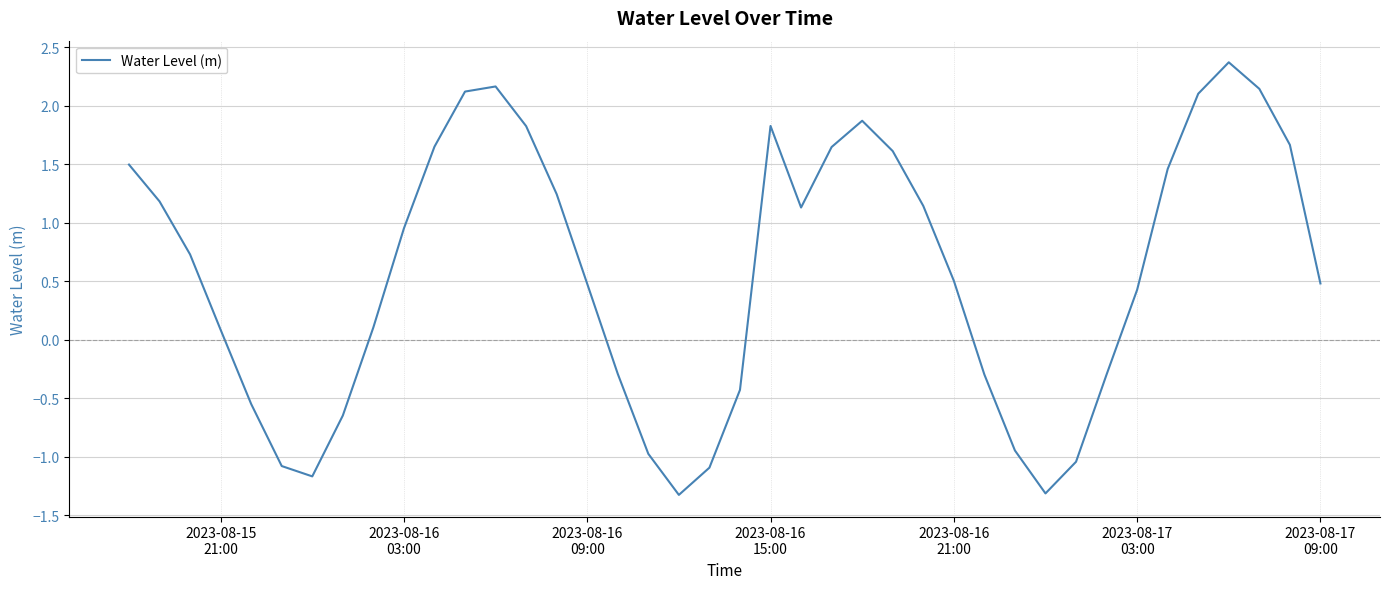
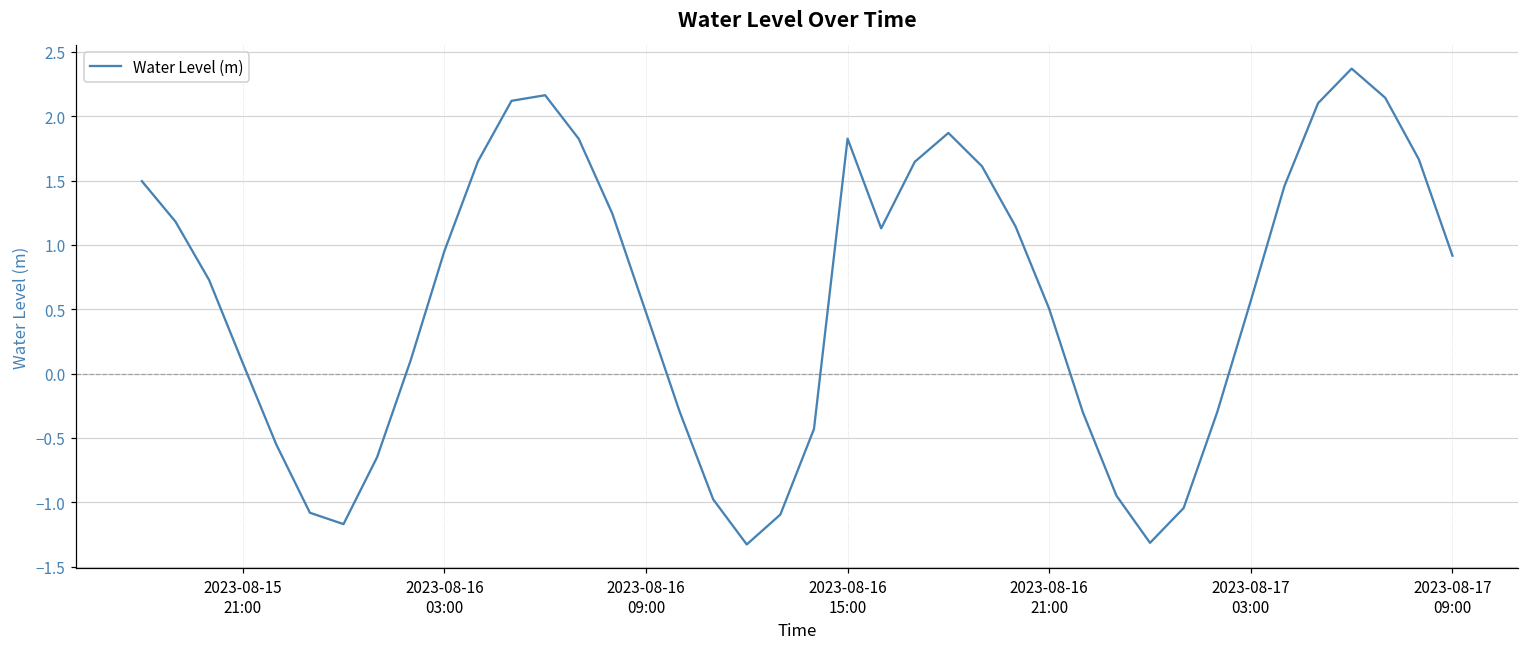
  {
    "2023-08-15 21:00": 0.08,
    "2023-08-16 03:00": 0.95,
    "2023-08-16 09:00": 0.48,
    "2023-08-16 15:00": 1.83,
    "2023-08-16 21:00": 0.50,
-   "2023-08-17 03:00": 0.43,
-   "2023-08-17 09:00": 0.48
+   "2023-08-17 03:00": 0.57,
+   "2023-08-17 09:00": 0.92
  }
